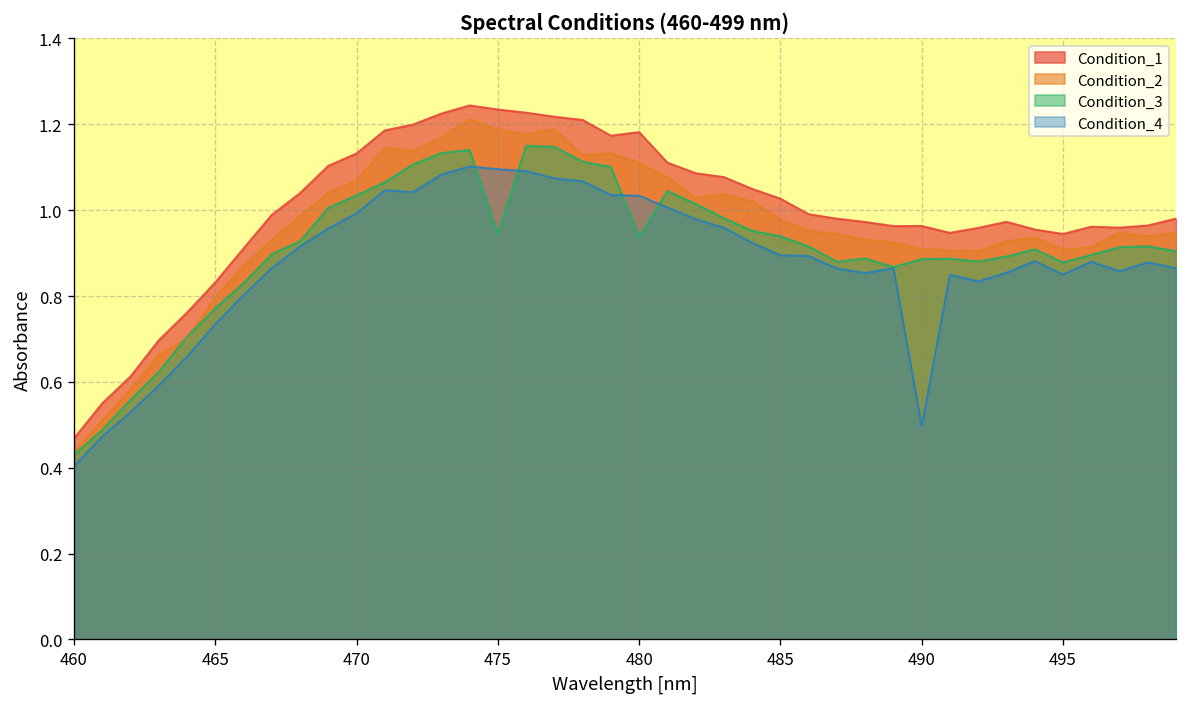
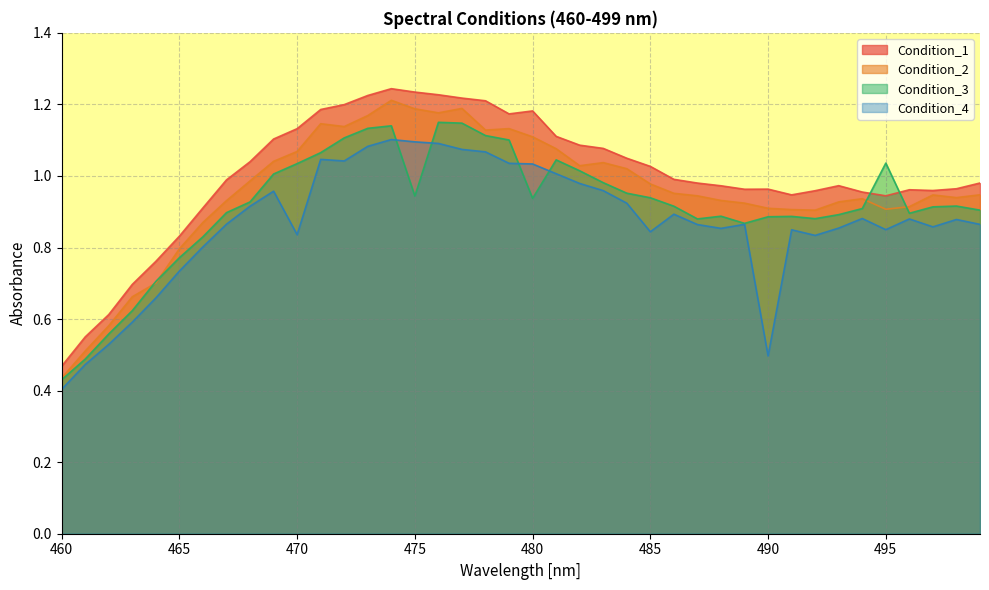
  {
    "Condition_3": {
      "465": 0.77,
      "470": 1.03,
      "475": 0.94,
      "480": 0.94,
      "485": 0.94,
      "490": 0.89,
-     "495": 0.88
+     "495": 1.04
    },
    "Condition_4": {
      "460": 0.40,
      "465": 0.73,
-     "470": 0.99,
+     "470": 0.84,
      "475": 1.10,
      "480": 1.03,
-     "485": 0.89,
+     "485": 0.84,
      "490": 0.50,
      "495": 0.85
    }
  }
